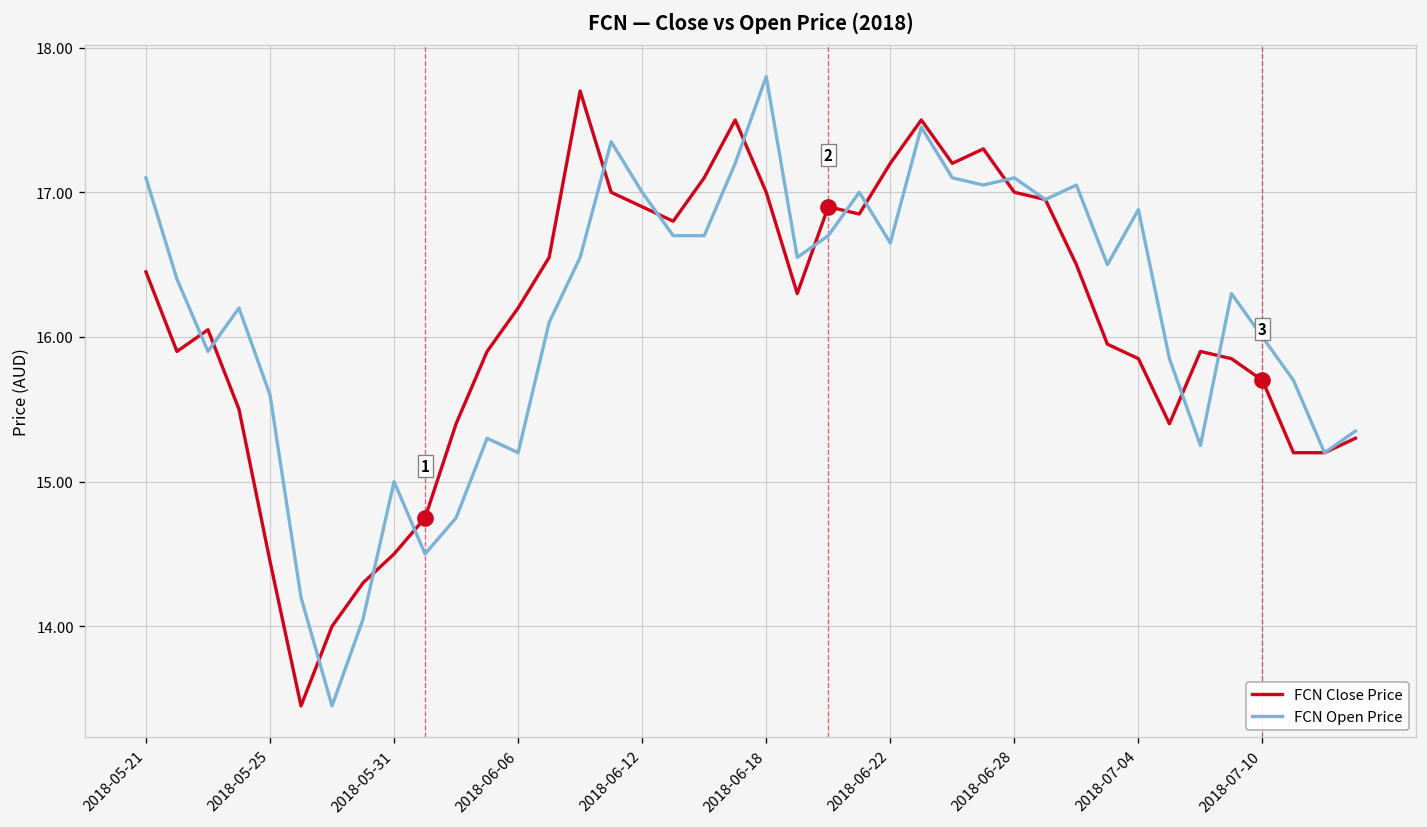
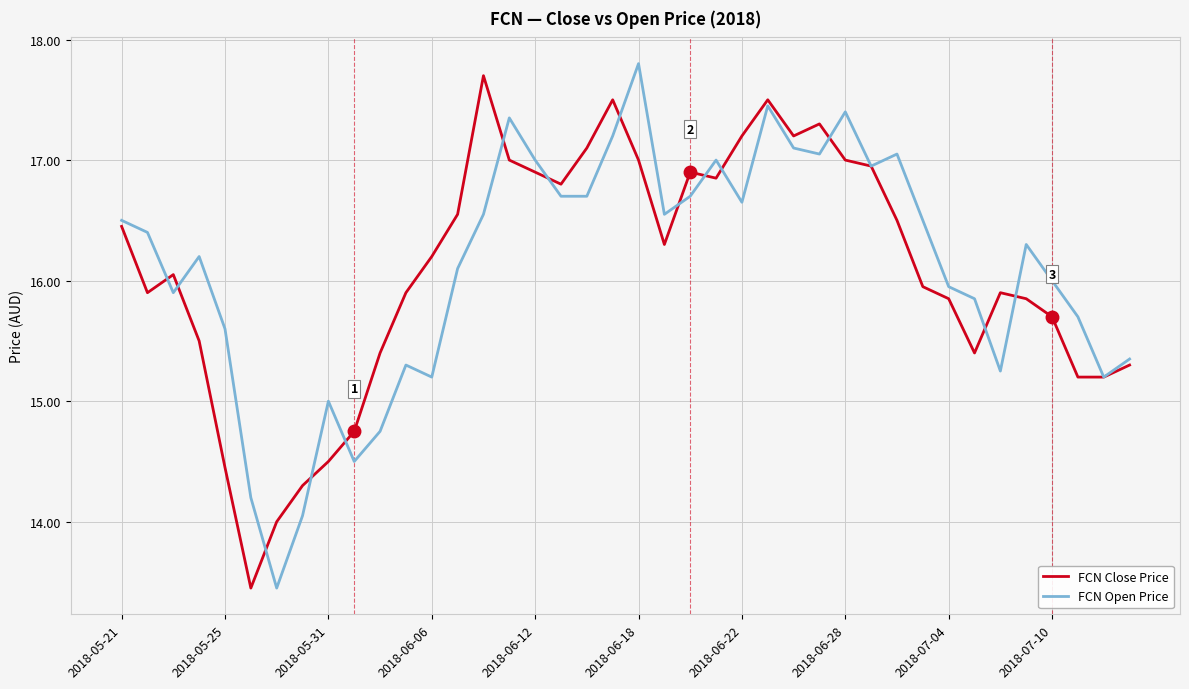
  {
    "FCN Open Price": {
-     "2018-05-21": 17.1,
+     "2018-05-21": 16.5,
      "2018-05-25": 15.60,
      "2018-06-06": 15.20,
      "2018-06-12": 17.00,
      "2018-06-18": 17.80,
      "2018-06-22": 16.65,
-     "2018-06-28": 17.1,
-     "2018-07-04": 16.88
+     "2018-06-28": 17.4,
+     "2018-07-04": 15.95
    }
  }
